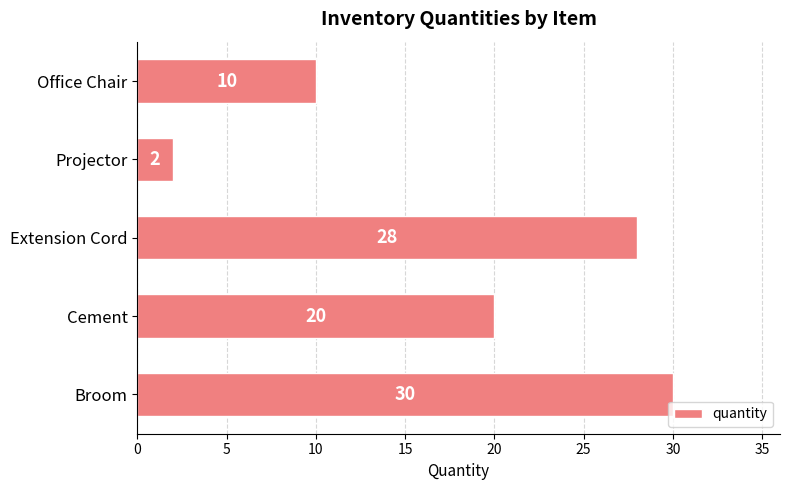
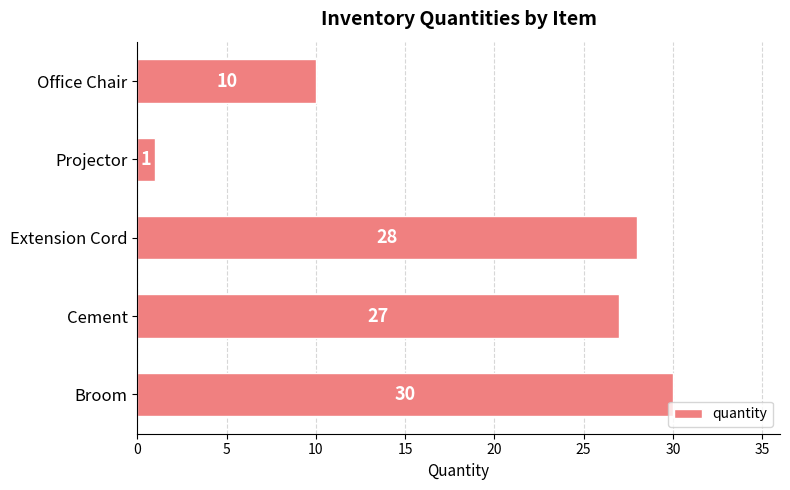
  {
    "Office Chair": 10,
-   "Projector": 2,
+   "Projector": 1,
    "Extension Cord": 28,
-   "Cement": 20,
+   "Cement": 27,
    "Broom": 30
  }
